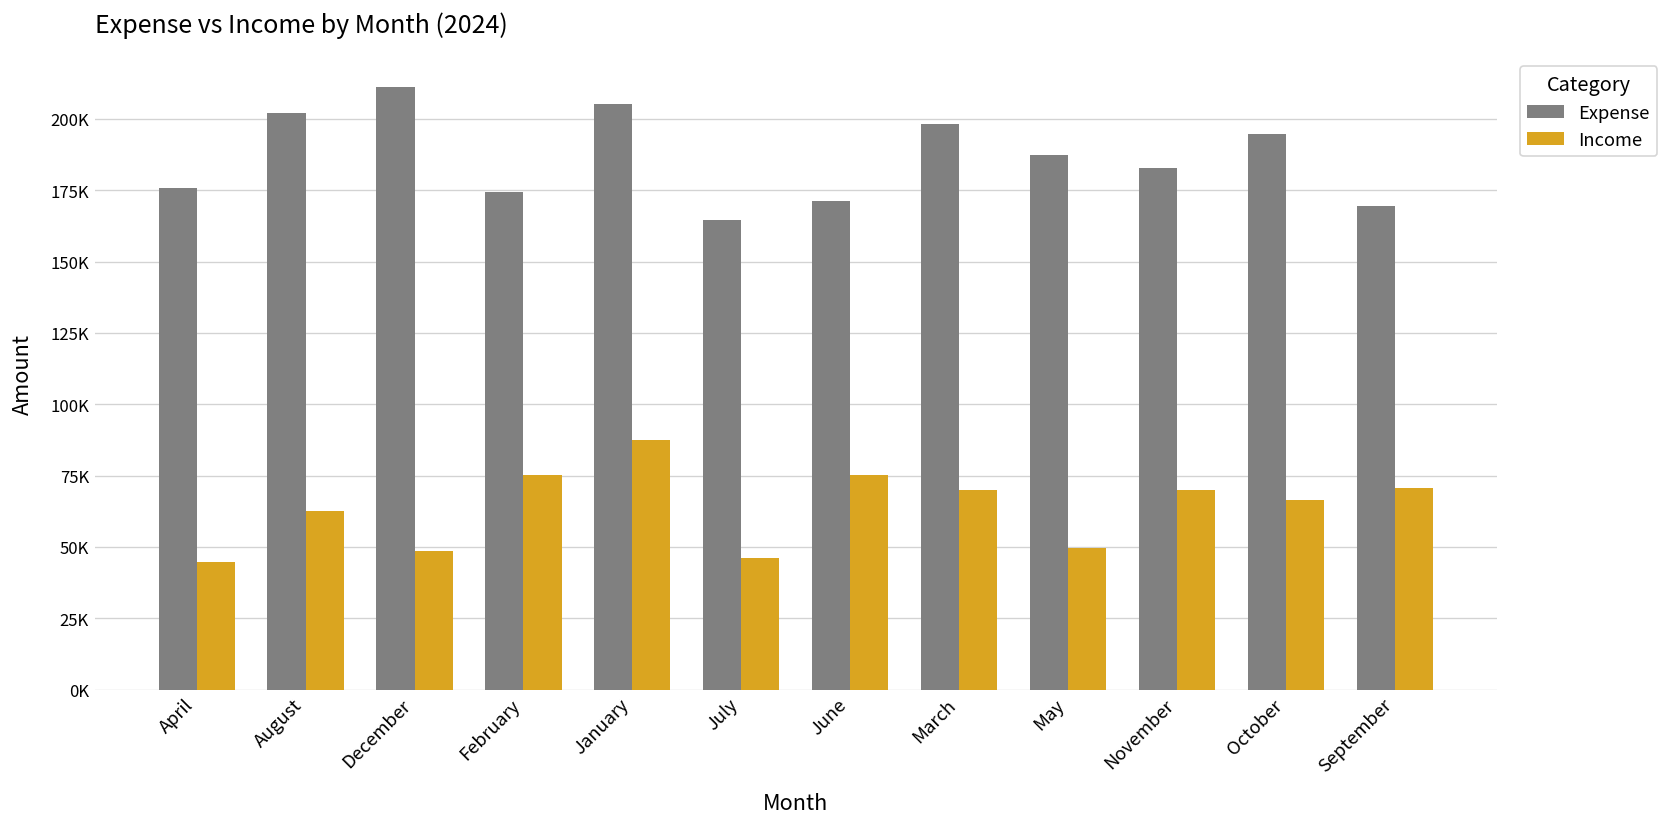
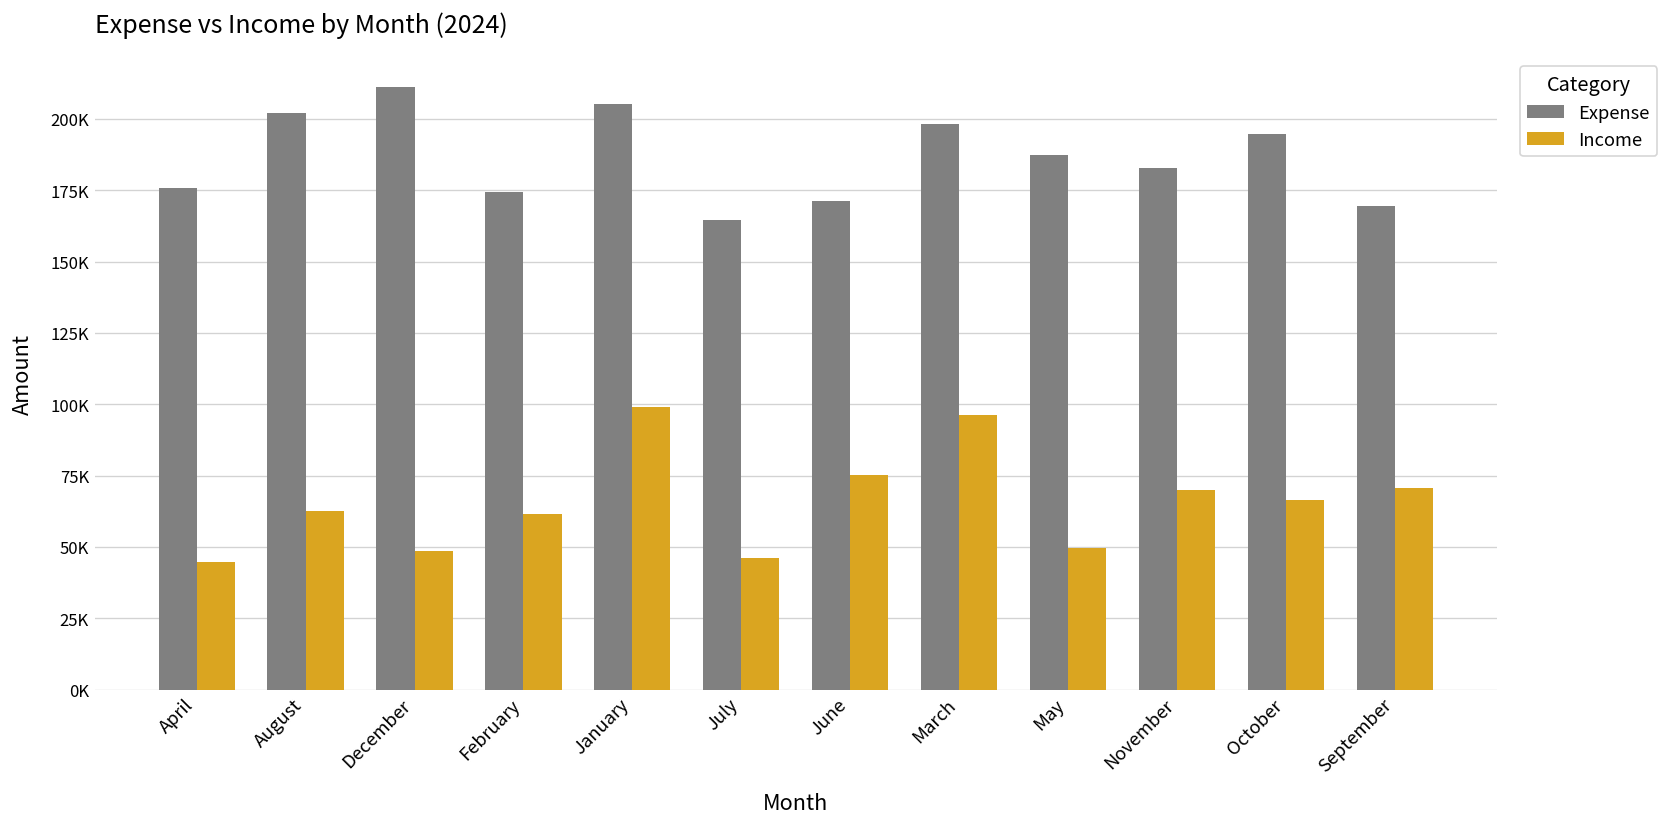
  {
    "Expense": {
      "April": 176000,
      "August": 202000,
      "December": 211000,
      "February": 174000,
      "January": 205000,
      "July": 165000,
      "June": 171000,
      "March": 198000,
      "May": 187000,
      "November": 183000,
      "October": 195000,
      "September": 170000
    },
    "Income": {
      "April": 45000,
      "August": 63000,
      "December": 49000,
-     "February": 75000,
-     "January": 88000,
+     "February": 62000,
+     "January": 99000,
      "July": 46000,
      "June": 75000,
-     "March": 70000,
+     "March": 96000,
      "May": 50000,
      "November": 70000,
      "October": 66000,
      "September": 71000
    }
  }
